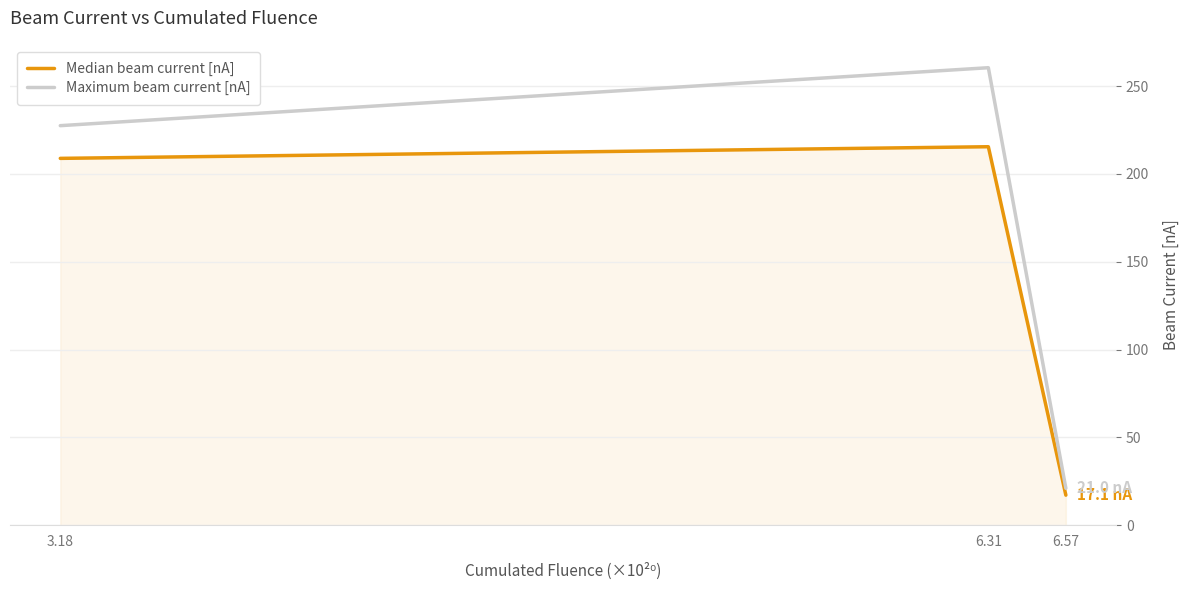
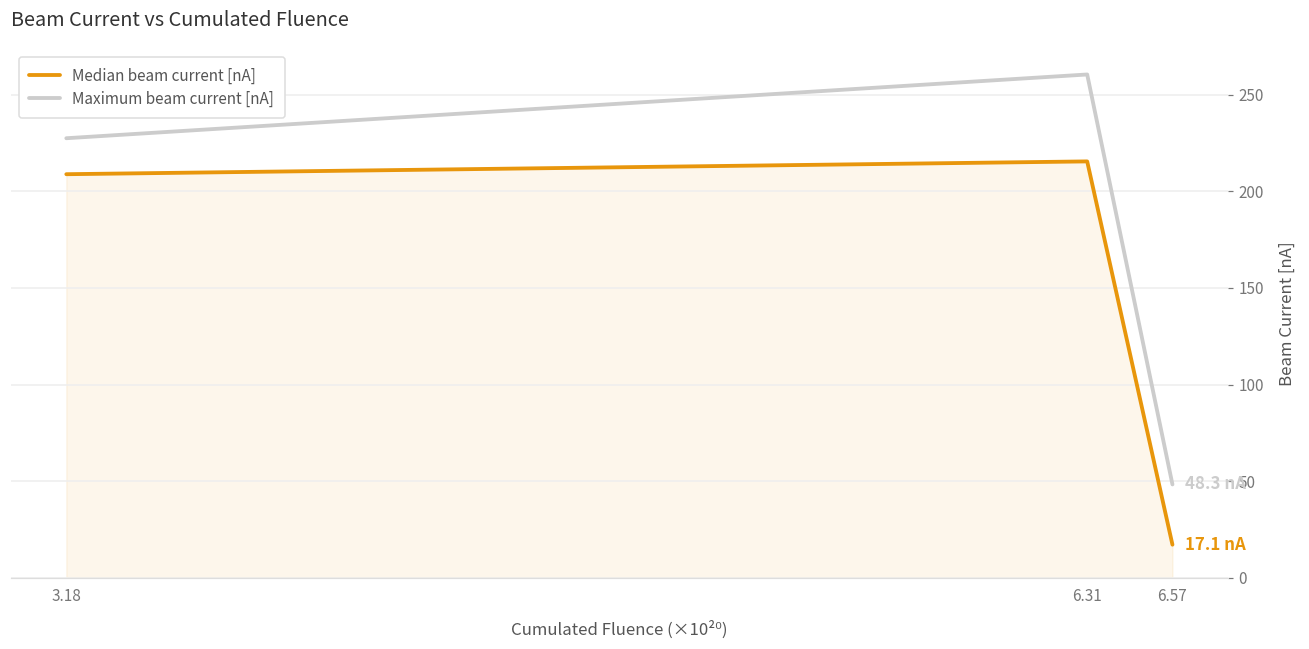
  {
    "Median beam current [nA]": {
      "6.57": 17.1
    },
    "Maximum beam current [nA]": {
-     "6.57": 21.0
+     "6.57": 48.3
    }
  }
